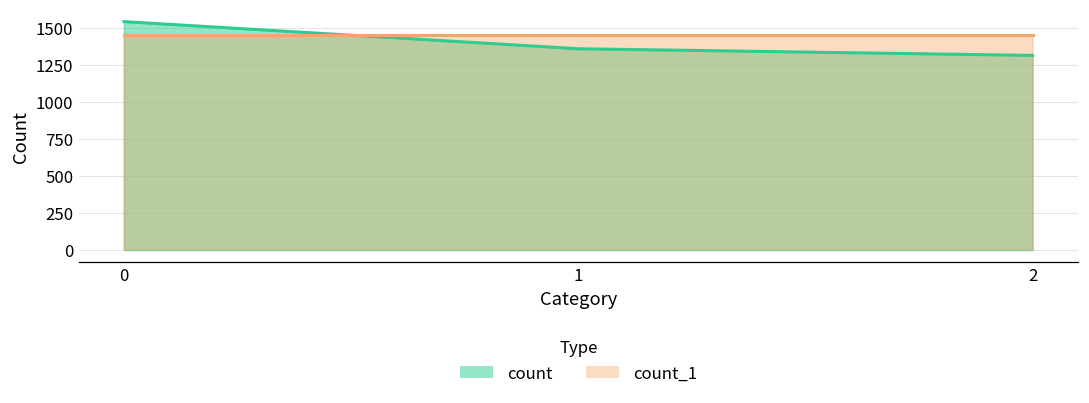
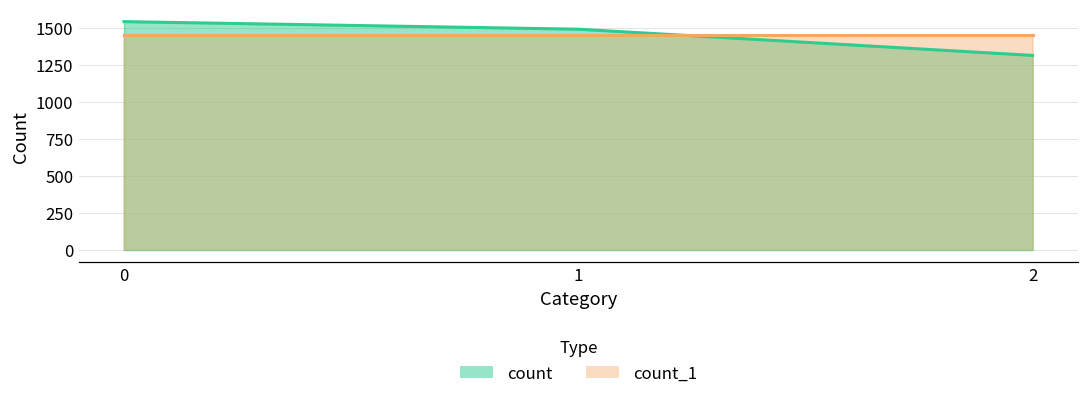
  {
    "count": {
      "0": 1540,
-     "1": 1360,
+     "1": 1490,
      "2": 1310
    },
    "count_1": {
      "0": 1450,
      "1": 1450,
      "2": 1450
    }
  }
